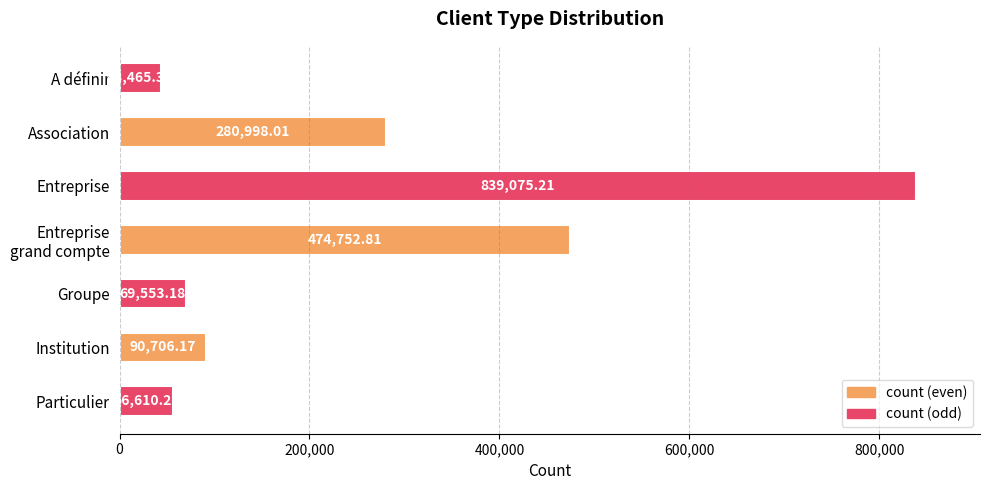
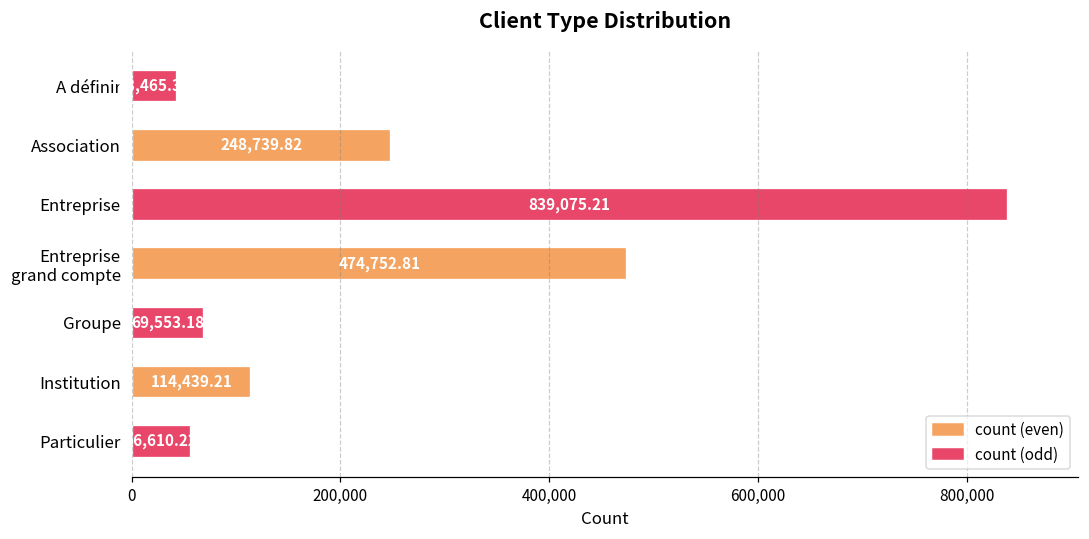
  {
    "A définir": "43,465.31",
-   "Association": "280,998.01",
+   "Association": "248,739.82",
    "Entreprise": "839,075.21",
    "Entreprise grand compte": "474,752.81",
    "Groupe": "69,553.18",
-   "Institution": "90,706.17",
+   "Institution": "114,439.21",
    "Particulier": "56,610.22"
  }
